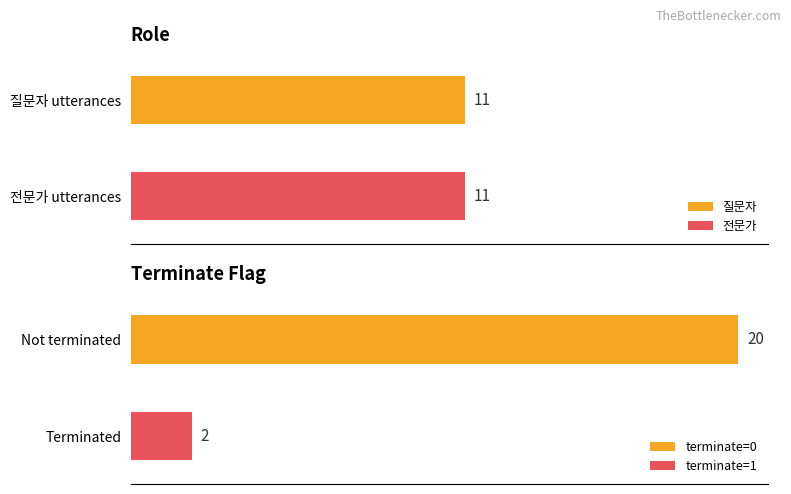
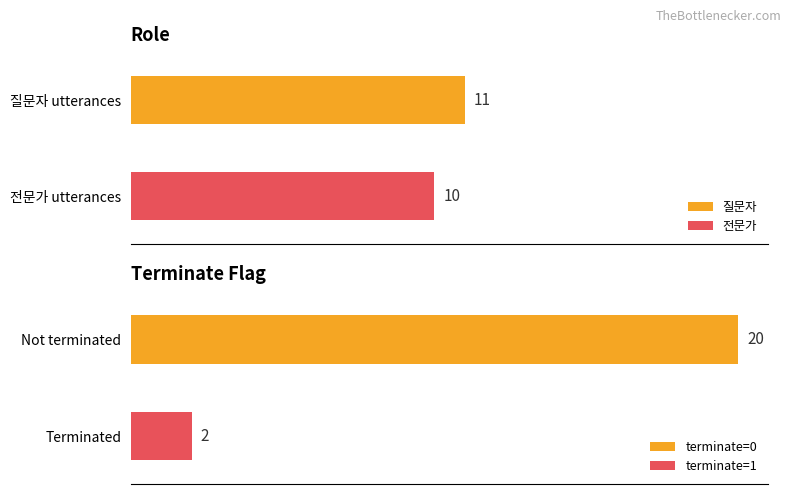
  {
    "Role": {
      "질문자 utterances": 11,
-     "전문가 utterances": 11
+     "전문가 utterances": 10
    },
    "Terminate Flag": {
      "Not terminated": 20,
      "Terminated": 2
    }
  }
